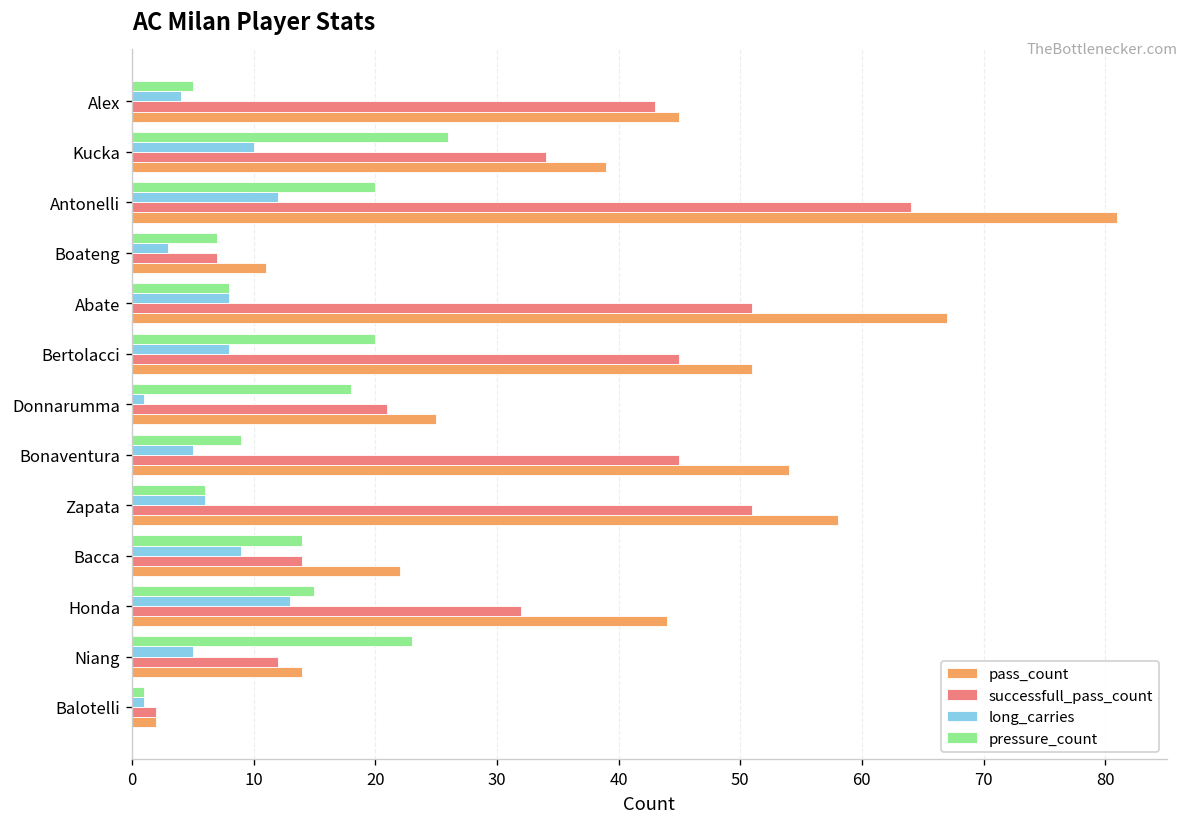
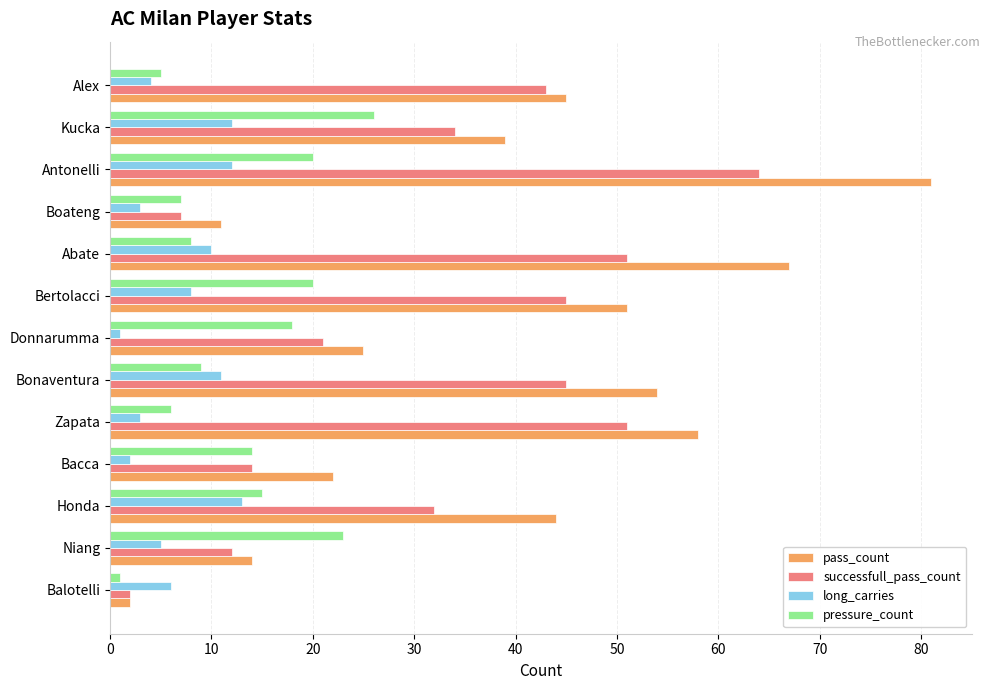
  {
    "long_carries": {
      "Alex": 4,
-     "Kucka": 10,
+     "Kucka": 12,
      "Antonelli": 12,
      "Boateng": 3,
-     "Abate": 8,
+     "Abate": 10,
      "Bertolacci": 8,
      "Donnarumma": 1,
-     "Bonaventura": 5,
-     "Zapata": 6,
-     "Bacca": 9,
+     "Bonaventura": 11,
+     "Zapata": 3,
+     "Bacca": 2,
      "Honda": 13,
      "Niang": 5,
-     "Balotelli": 1
+     "Balotelli": 6
    },
    "pressure_count": {
      "Alex": 5,
      "Kucka": 26,
      "Antonelli": 20,
      "Boateng": 7,
      "Abate": 8,
      "Bertolacci": 20,
      "Donnarumma": 18,
      "Bonaventura": 9,
      "Zapata": 6,
      "Bacca": 14,
      "Honda": 15,
      "Niang": 23,
      "Balotelli": 1
    }
  }
